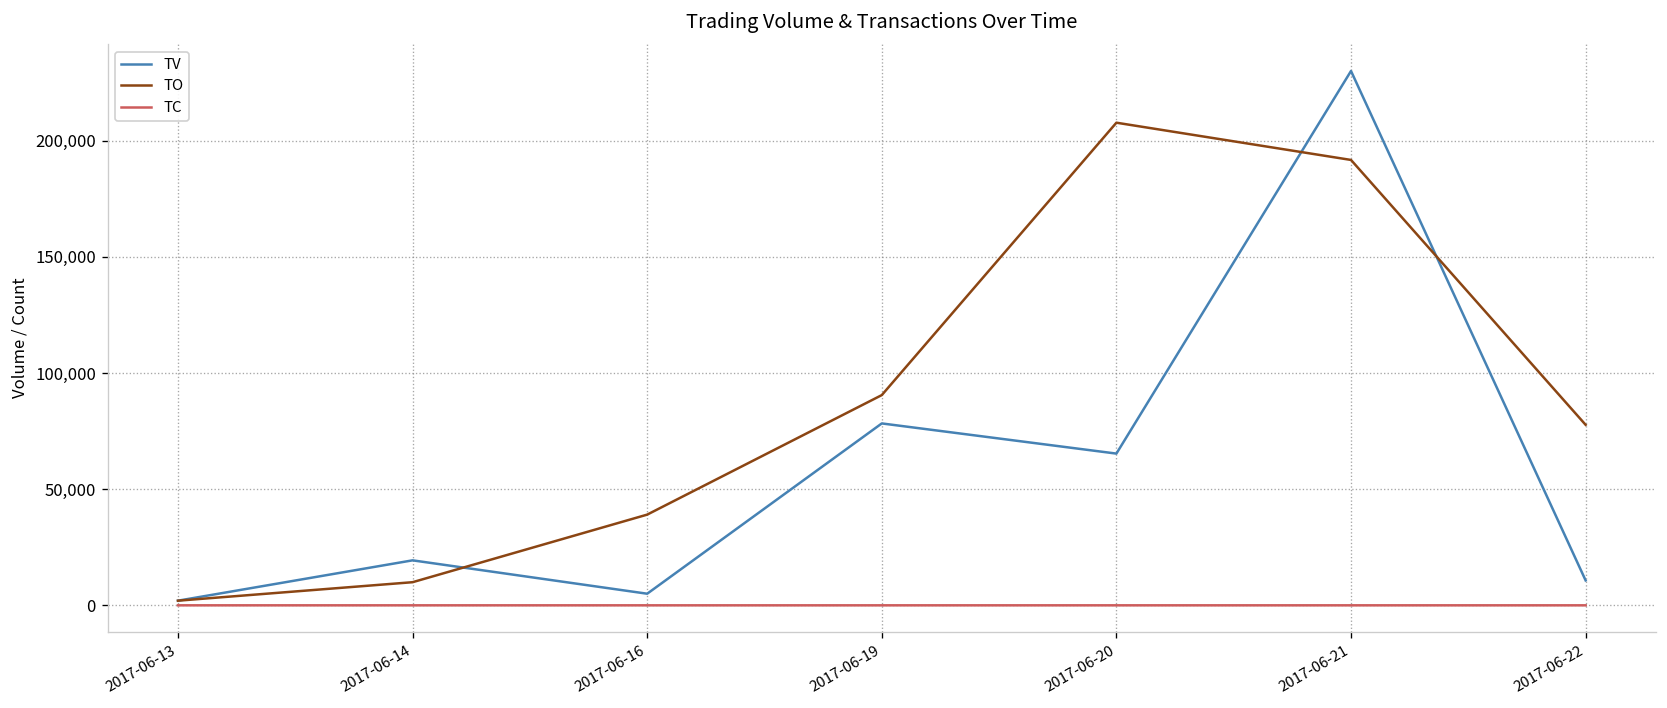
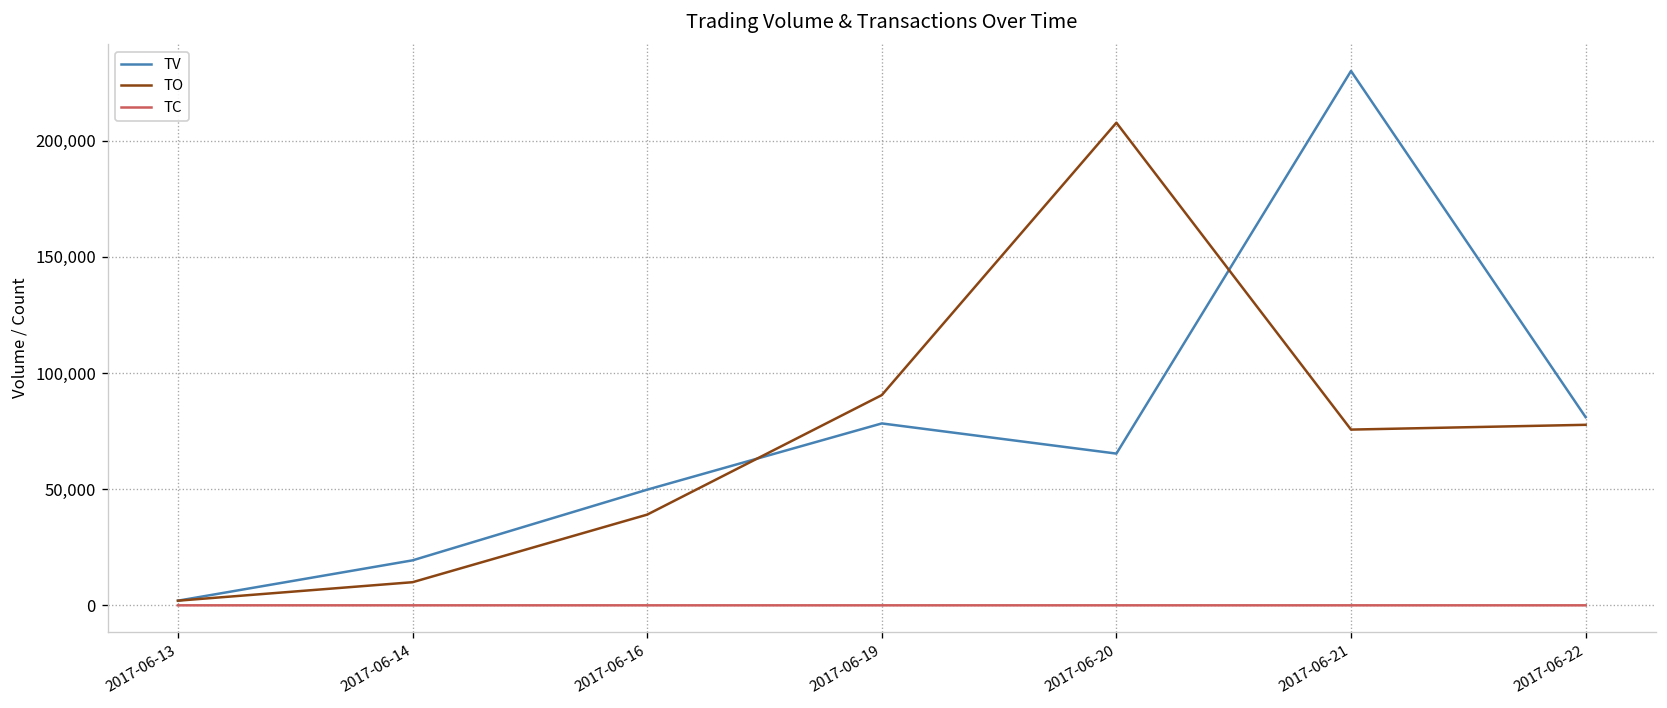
  {
    "TV": {
      "2017-06-14": "19,000",
-     "2017-06-16": "5,000",
+     "2017-06-16": "50,000",
      "2017-06-19": "78,000",
      "2017-06-20": "65,000",
      "2017-06-21": "230,000",
-     "2017-06-22": "11,000"
+     "2017-06-22": "81,000"
    },
    "TO": {
      "2017-06-14": "10,000",
      "2017-06-16": "39,000",
      "2017-06-19": "90,000",
      "2017-06-20": "208,000",
-     "2017-06-21": "192,000",
+     "2017-06-21": "76,000",
      "2017-06-22": "78,000"
    },
    "TC": {
      "2017-06-13": "0",
      "2017-06-14": "0",
      "2017-06-16": "0",
      "2017-06-19": "0",
      "2017-06-20": "0",
      "2017-06-21": "0",
      "2017-06-22": "0"
    }
  }
